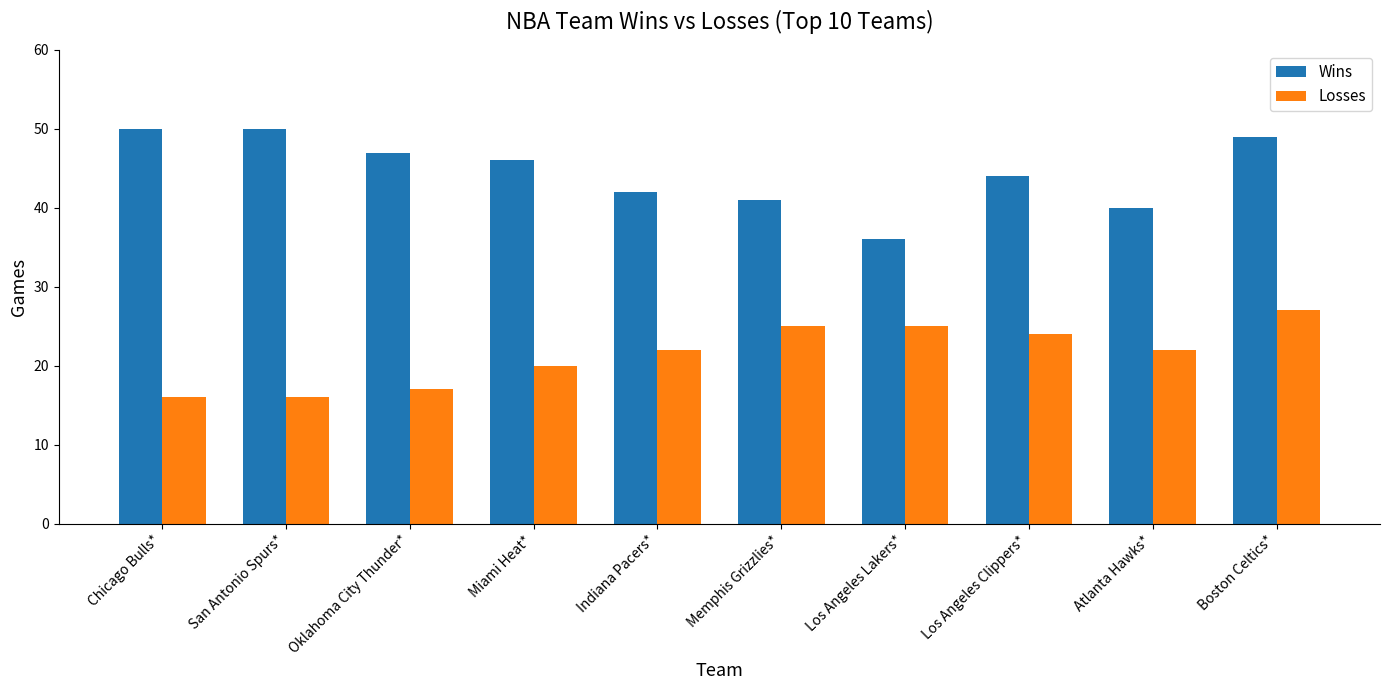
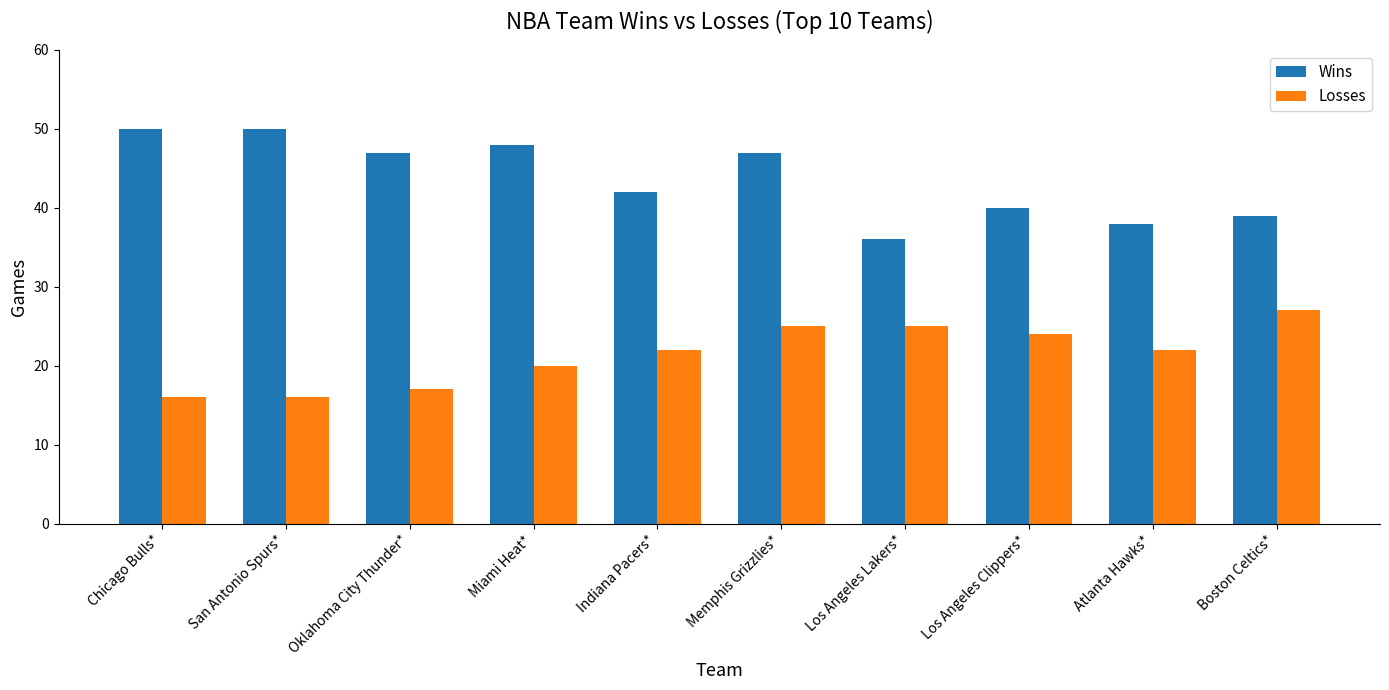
  {
    "Wins": {
      "Chicago Bulls*": 50,
      "San Antonio Spurs*": 50,
      "Oklahoma City Thunder*": 47,
-     "Miami Heat*": 46,
+     "Miami Heat*": 48,
      "Indiana Pacers*": 42,
-     "Memphis Grizzlies*": 41,
+     "Memphis Grizzlies*": 47,
      "Los Angeles Lakers*": 36,
-     "Los Angeles Clippers*": 44,
-     "Atlanta Hawks*": 40,
-     "Boston Celtics*": 49
+     "Los Angeles Clippers*": 40,
+     "Atlanta Hawks*": 38,
+     "Boston Celtics*": 39
    },
    "Losses": {
      "Chicago Bulls*": 16,
      "San Antonio Spurs*": 16,
      "Oklahoma City Thunder*": 17,
      "Miami Heat*": 20,
      "Indiana Pacers*": 22,
      "Memphis Grizzlies*": 25,
      "Los Angeles Lakers*": 25,
      "Los Angeles Clippers*": 24,
      "Atlanta Hawks*": 22,
      "Boston Celtics*": 27
    }
  }
